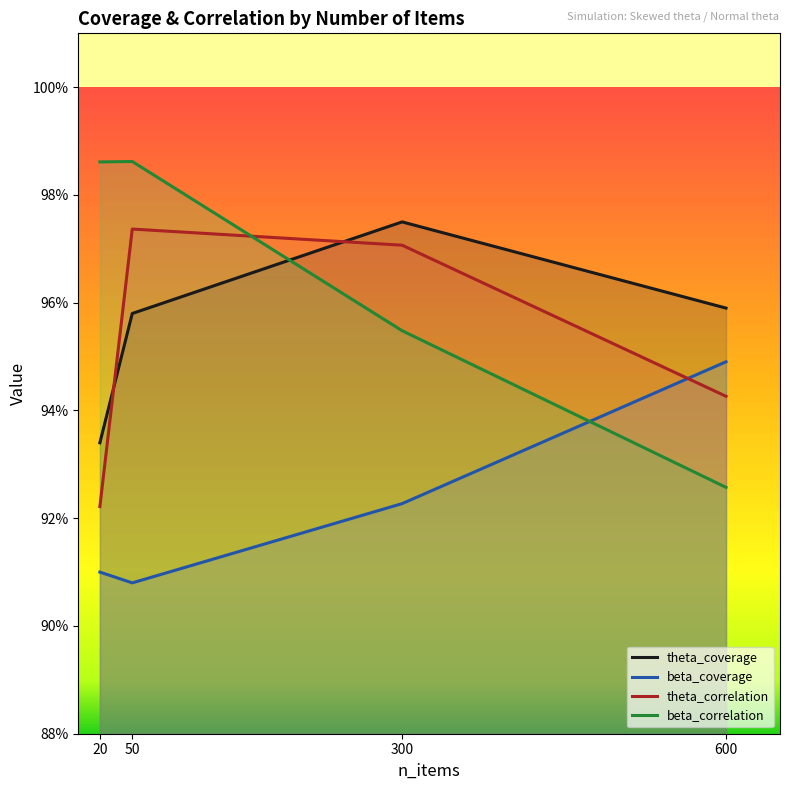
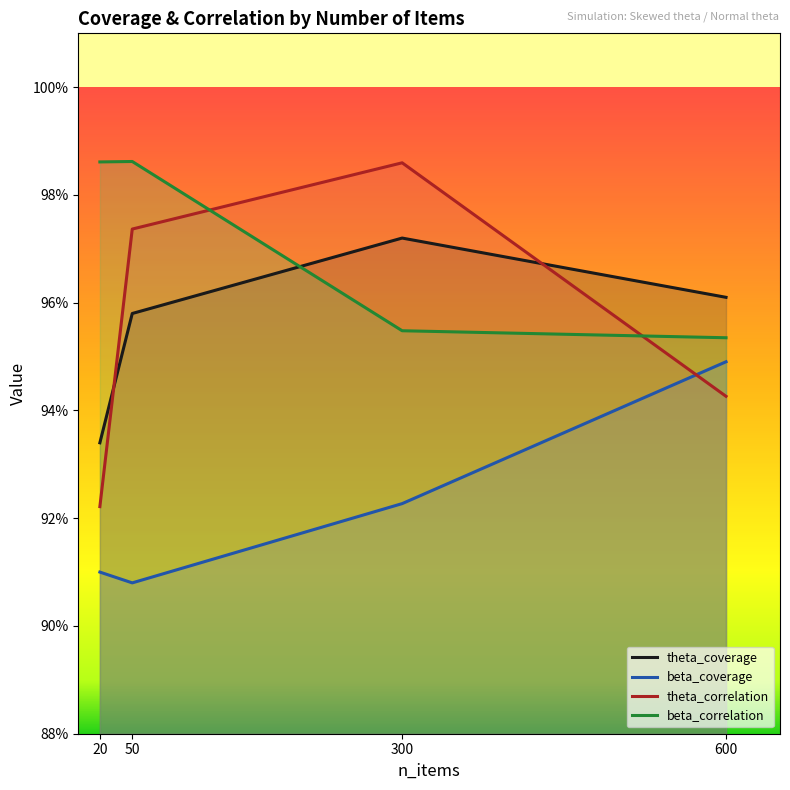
  {
    "theta_coverage": {
      "20": "93.4%",
      "50": "95.8%",
-     "300": "97.5%",
-     "600": "95.9%"
+     "300": "97.2%",
+     "600": "96.1%"
    },
    "beta_coverage": {
      "20": "91.0%",
      "50": "90.8%",
      "300": "92.3%",
      "600": "94.9%"
    },
    "theta_correlation": {
      "20": "92.2%",
      "50": "97.4%",
-     "300": "97.1%",
+     "300": "98.6%",
      "600": "94.3%"
    },
    "beta_correlation": {
      "20": "98.6%",
      "50": "98.6%",
      "300": "95.5%",
-     "600": "92.6%"
+     "600": "95.3%"
    }
  }
